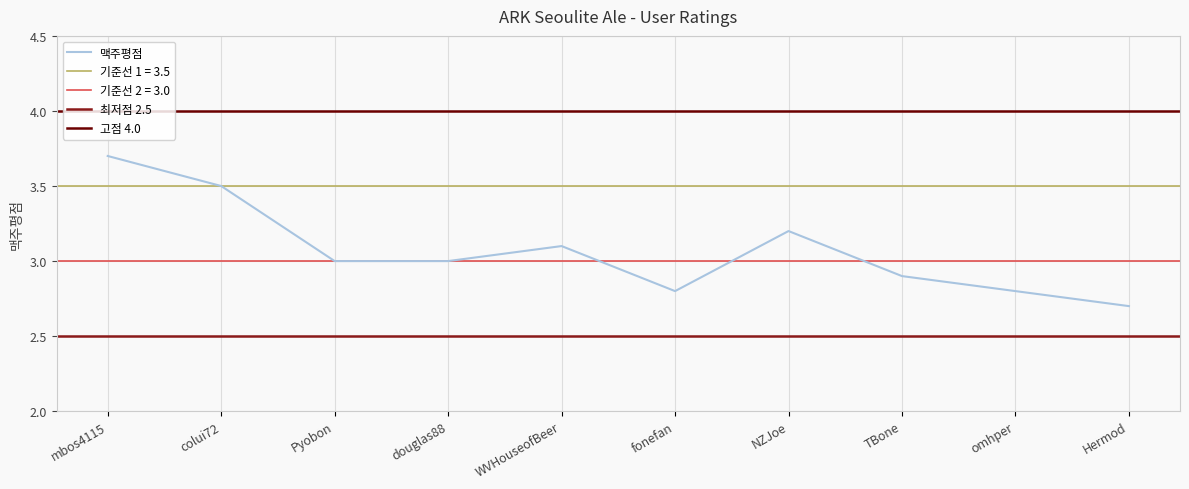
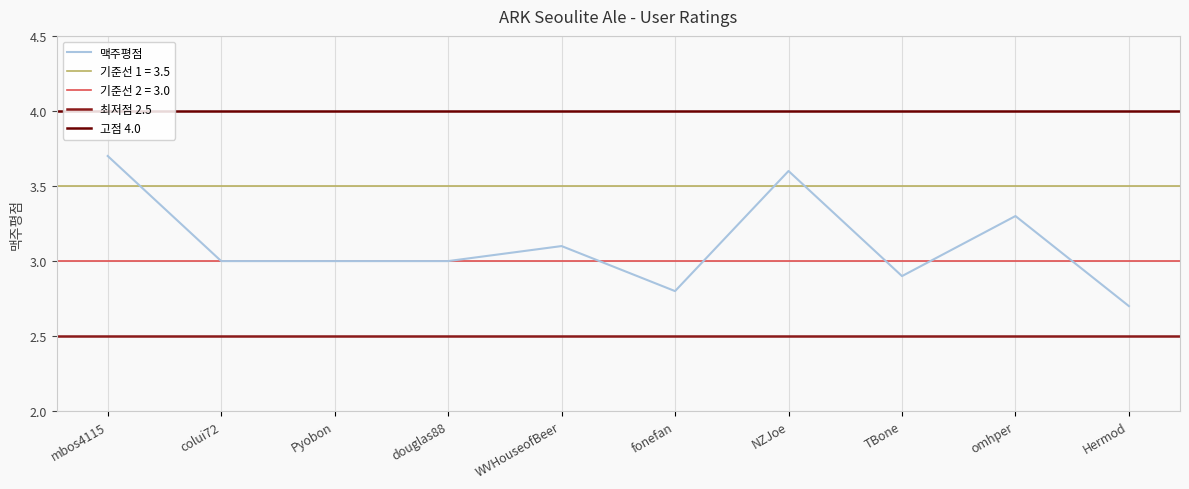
  {
    "mbos4115": 3.7,
-   "colui72": 3.5,
+   "colui72": 3.0,
    "Pyobon": 3.0,
    "douglas88": 3.0,
    "WVHouseofBeer": 3.1,
    "fonefan": 2.8,
-   "NZJoe": 3.2,
+   "NZJoe": 3.6,
    "TBone": 2.9,
-   "omhper": 2.8,
+   "omhper": 3.3,
    "Hermod": 2.7
  }
